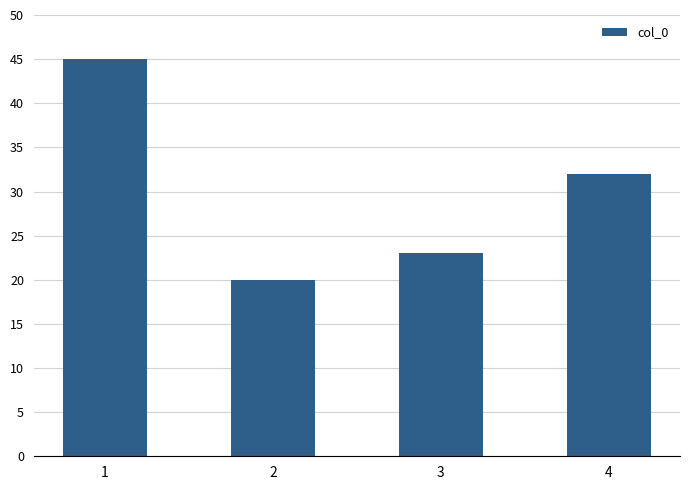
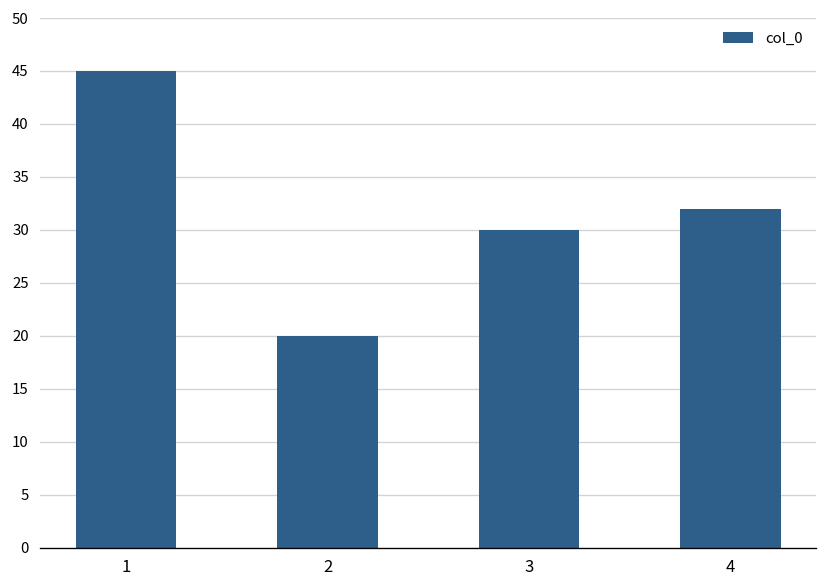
  {
    "1": 45,
    "2": 20,
-   "3": 23,
+   "3": 30,
    "4": 32
  }
